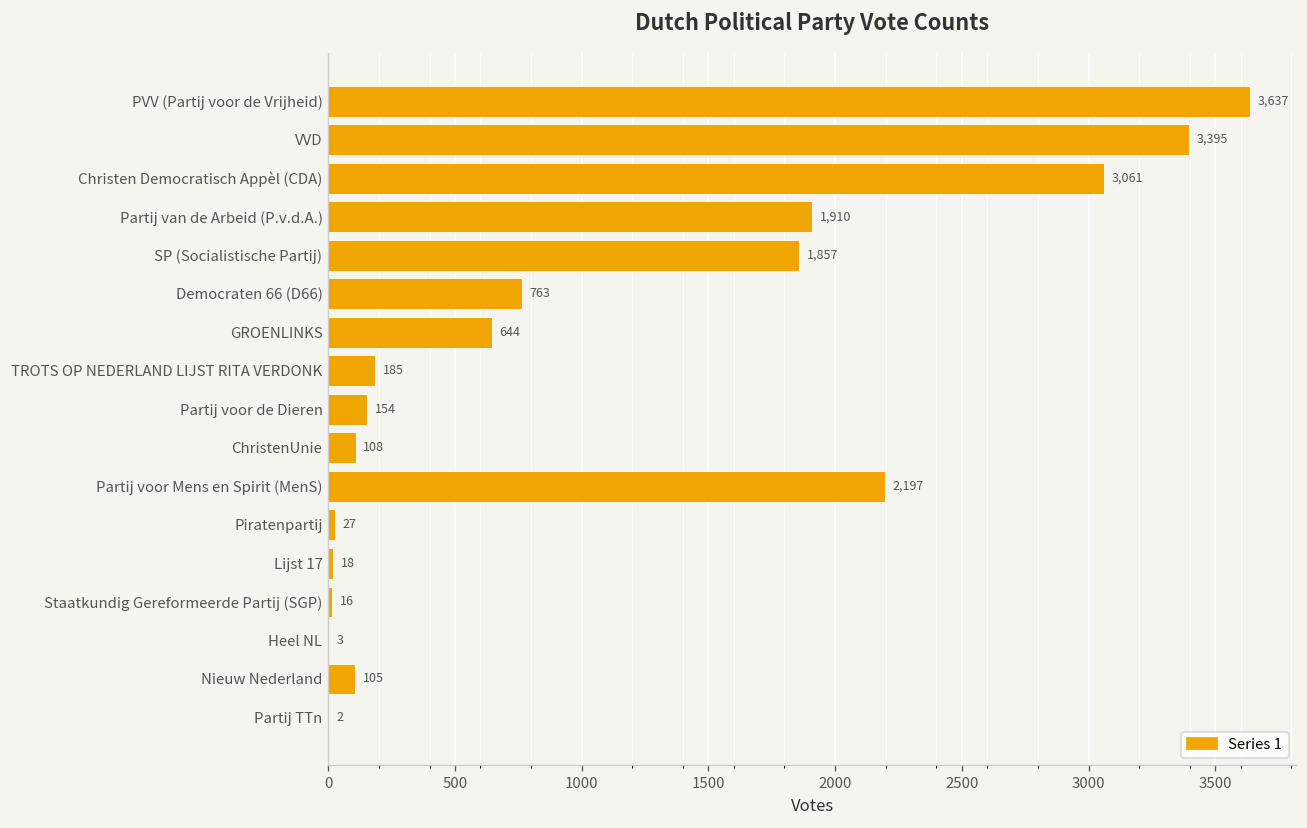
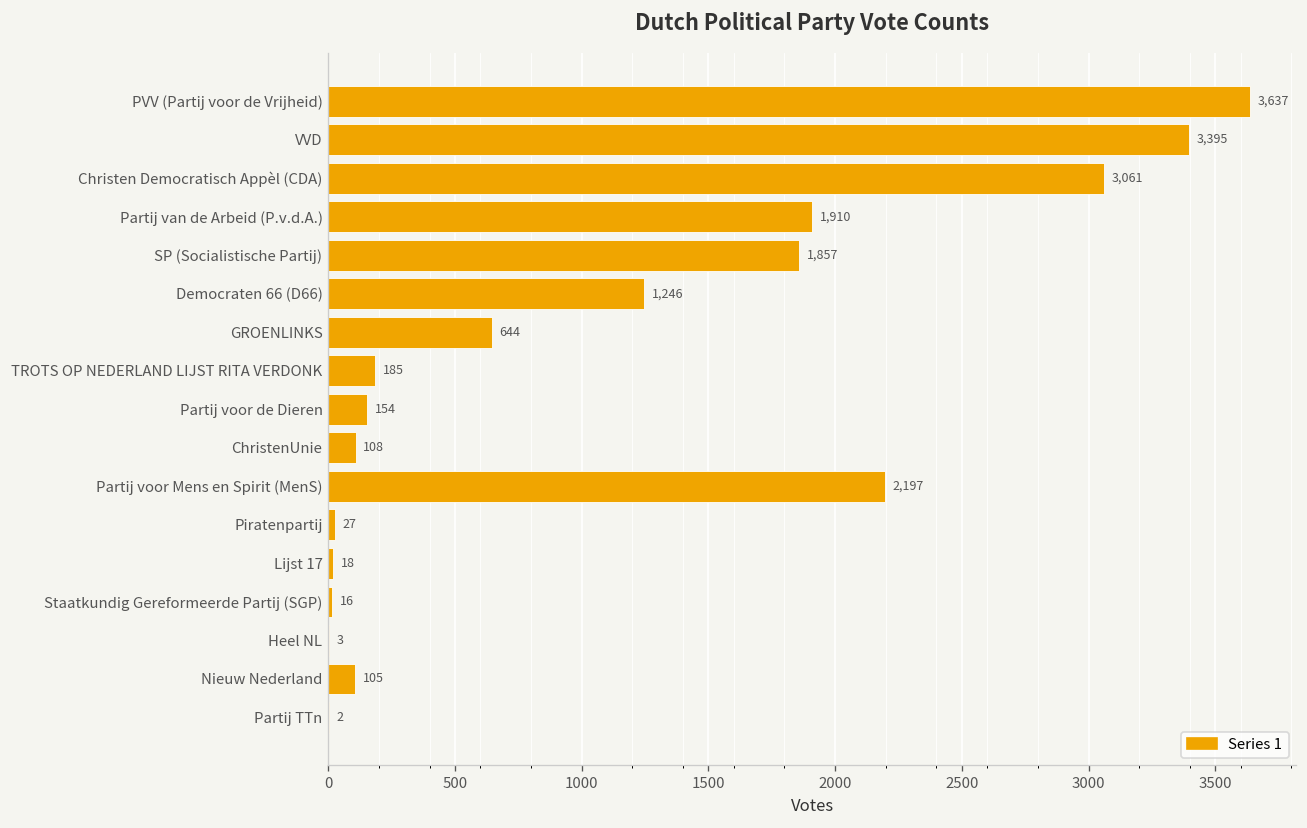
  {
    "PVV (Partij voor de Vrijheid)": "3,637",
    "VVD": "3,395",
    "Christen Democratisch Appèl (CDA)": "3,061",
    "Partij van de Arbeid (P.v.d.A.)": "1,910",
    "SP (Socialistische Partij)": "1,857",
-   "Democraten 66 (D66)": "763",
+   "Democraten 66 (D66)": "1,246",
    "GROENLINKS": "644",
    "TROTS OP NEDERLAND LIJST RITA VERDONK": "185",
    "Partij voor de Dieren": "154",
    "ChristenUnie": "108",
    "Partij voor Mens en Spirit (MenS)": "2,197",
    "Piratenpartij": "27",
    "Lijst 17": "18",
    "Staatkundig Gereformeerde Partij (SGP)": "16",
    "Heel NL": "3",
    "Nieuw Nederland": "105",
    "Partij TTn": "2"
  }
